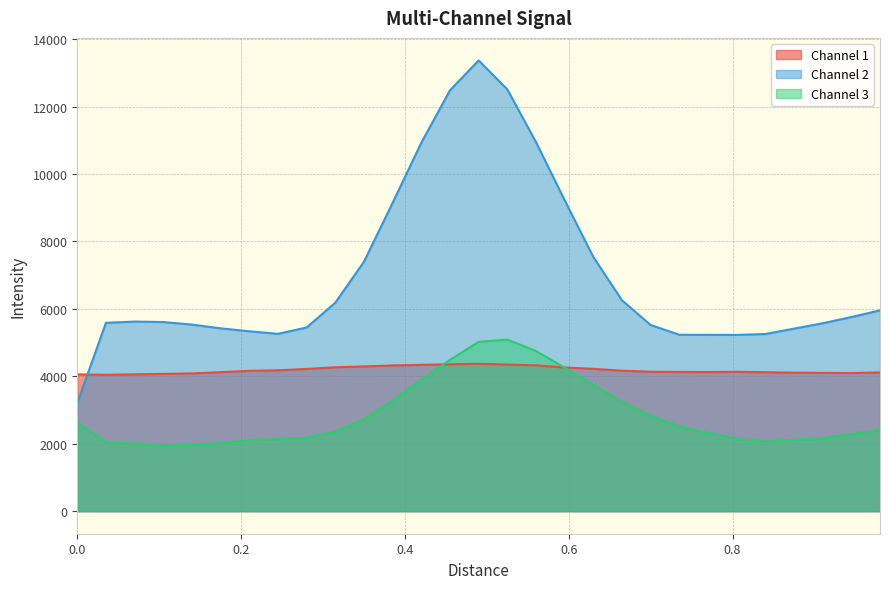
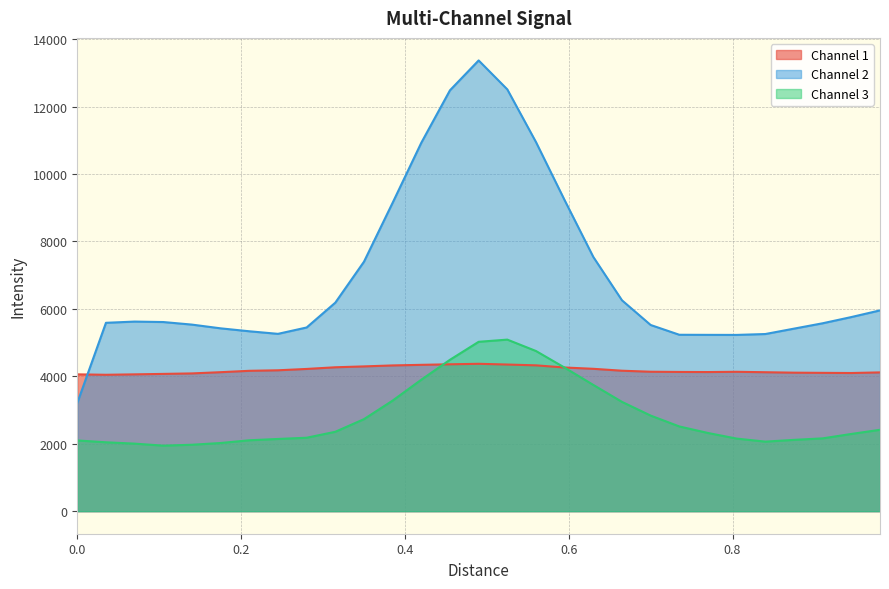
  {
    "Channel 1": {
      "0.0": 4100
    },
    "Channel 2": {
      "0.0": 3200
    },
    "Channel 3": {
-     "0.0": 2600
+     "0.0": 2100
    }
  }
